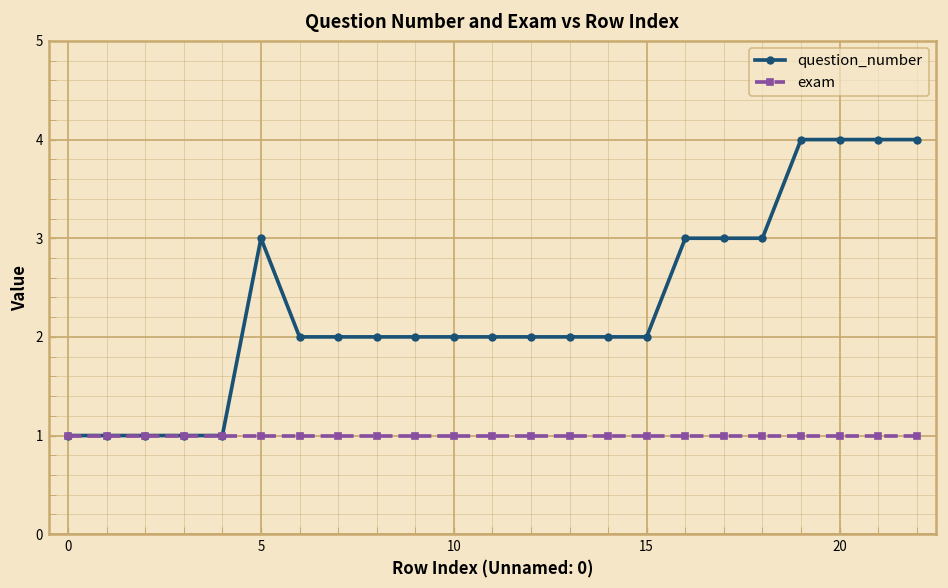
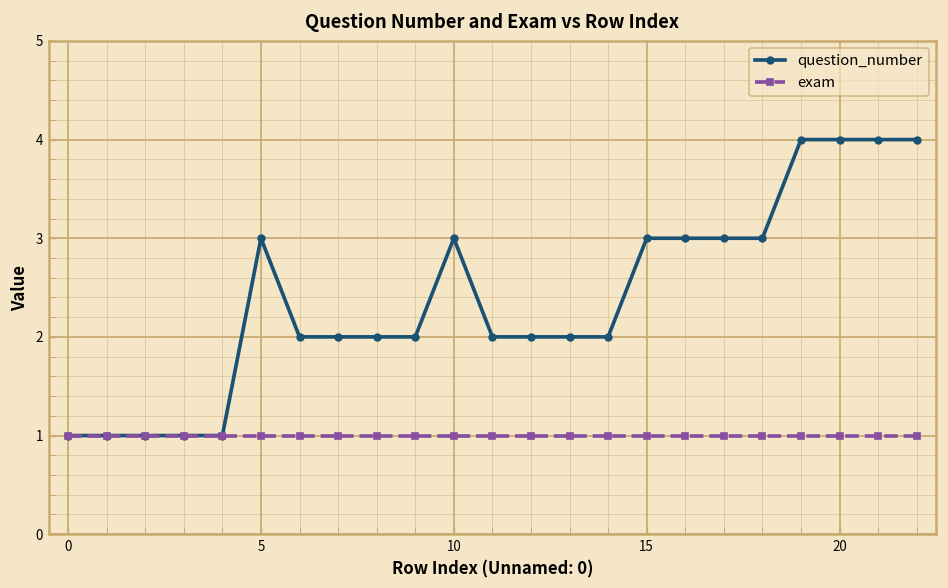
  {
    "question_number": {
      "5": 3,
-     "10": 2,
-     "15": 2,
+     "10": 3,
+     "15": 3,
      "20": 4
    },
    "exam": {
      "5": 1,
      "10": 1,
      "15": 1,
      "20": 1
    }
  }
